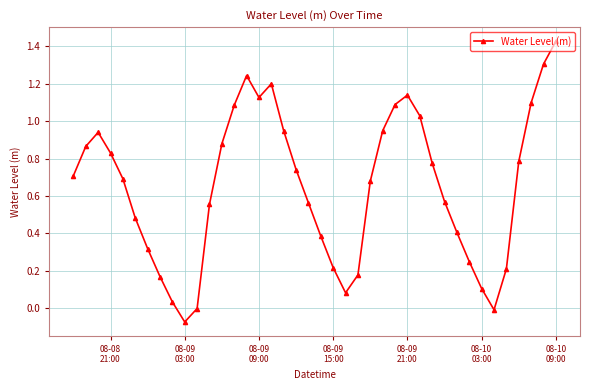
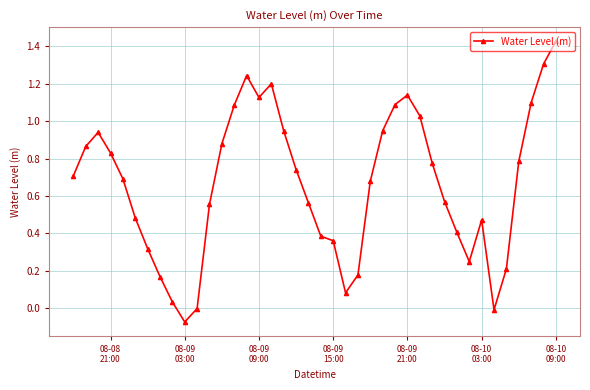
  {
    "08-08 21:00": 0.83,
    "08-09 03:00": -0.07,
    "08-09 09:00": 1.13,
-   "08-09 15:00": 0.22,
+   "08-09 15:00": 0.36,
    "08-09 21:00": 1.14,
-   "08-10 03:00": 0.10
+   "08-10 03:00": 0.47
  }
